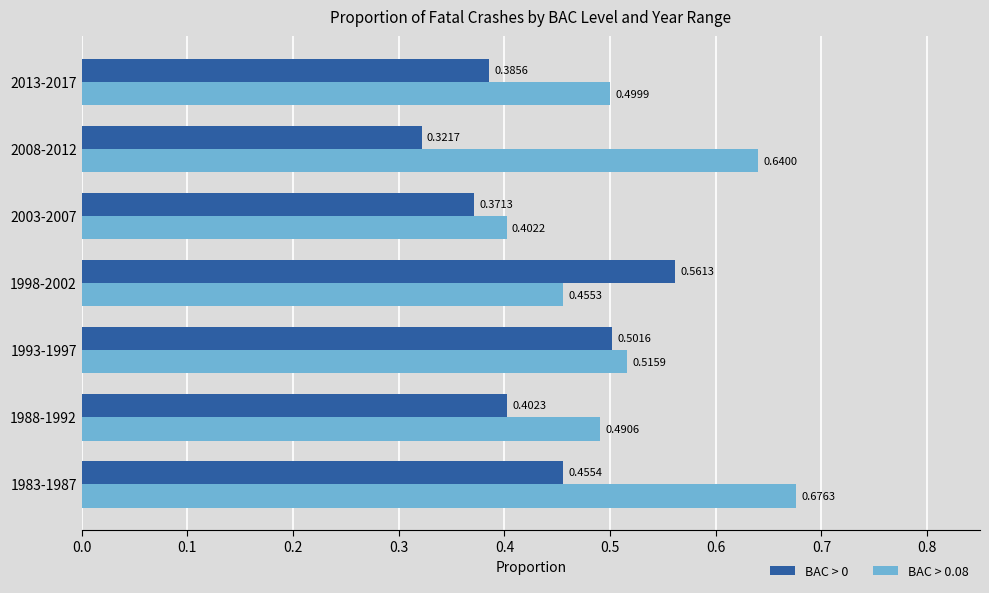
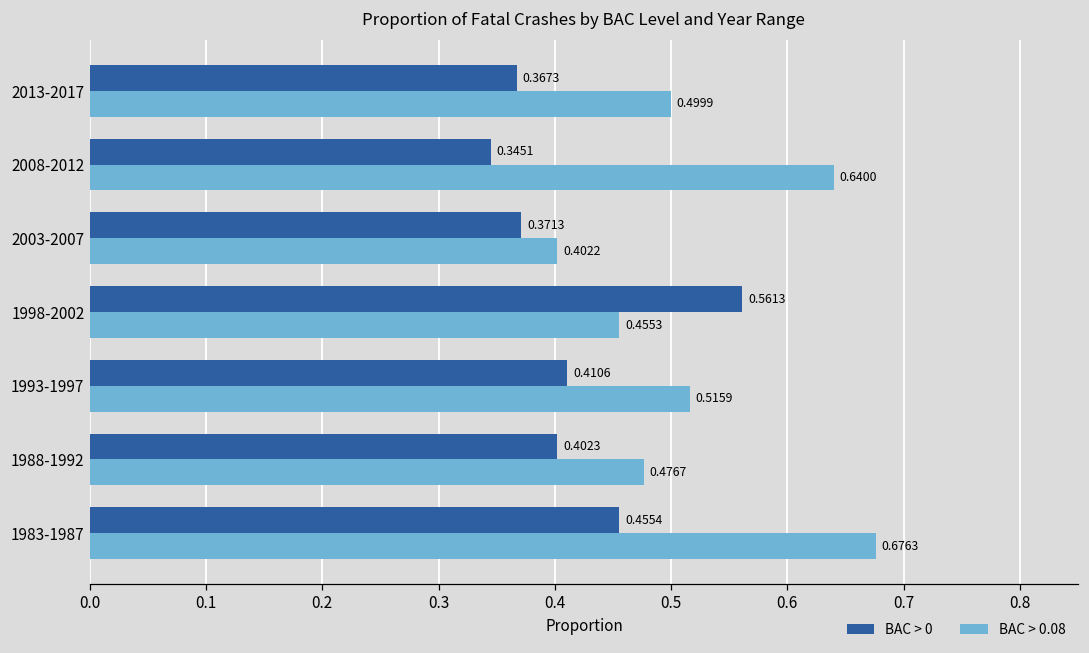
  {
    "BAC > 0": {
-     "2013-2017": 0.3856,
-     "2008-2012": 0.3217,
+     "2013-2017": 0.3673,
+     "2008-2012": 0.3451,
      "2003-2007": 0.3713,
      "1998-2002": 0.5613,
-     "1993-1997": 0.5016,
+     "1993-1997": 0.4106,
      "1988-1992": 0.4023,
      "1983-1987": 0.4554
    },
    "BAC > 0.08": {
      "2013-2017": 0.4999,
      "2008-2012": 0.6400,
      "2003-2007": 0.4022,
      "1998-2002": 0.4553,
      "1993-1997": 0.5159,
-     "1988-1992": 0.4906,
+     "1988-1992": 0.4767,
      "1983-1987": 0.6763
    }
  }
